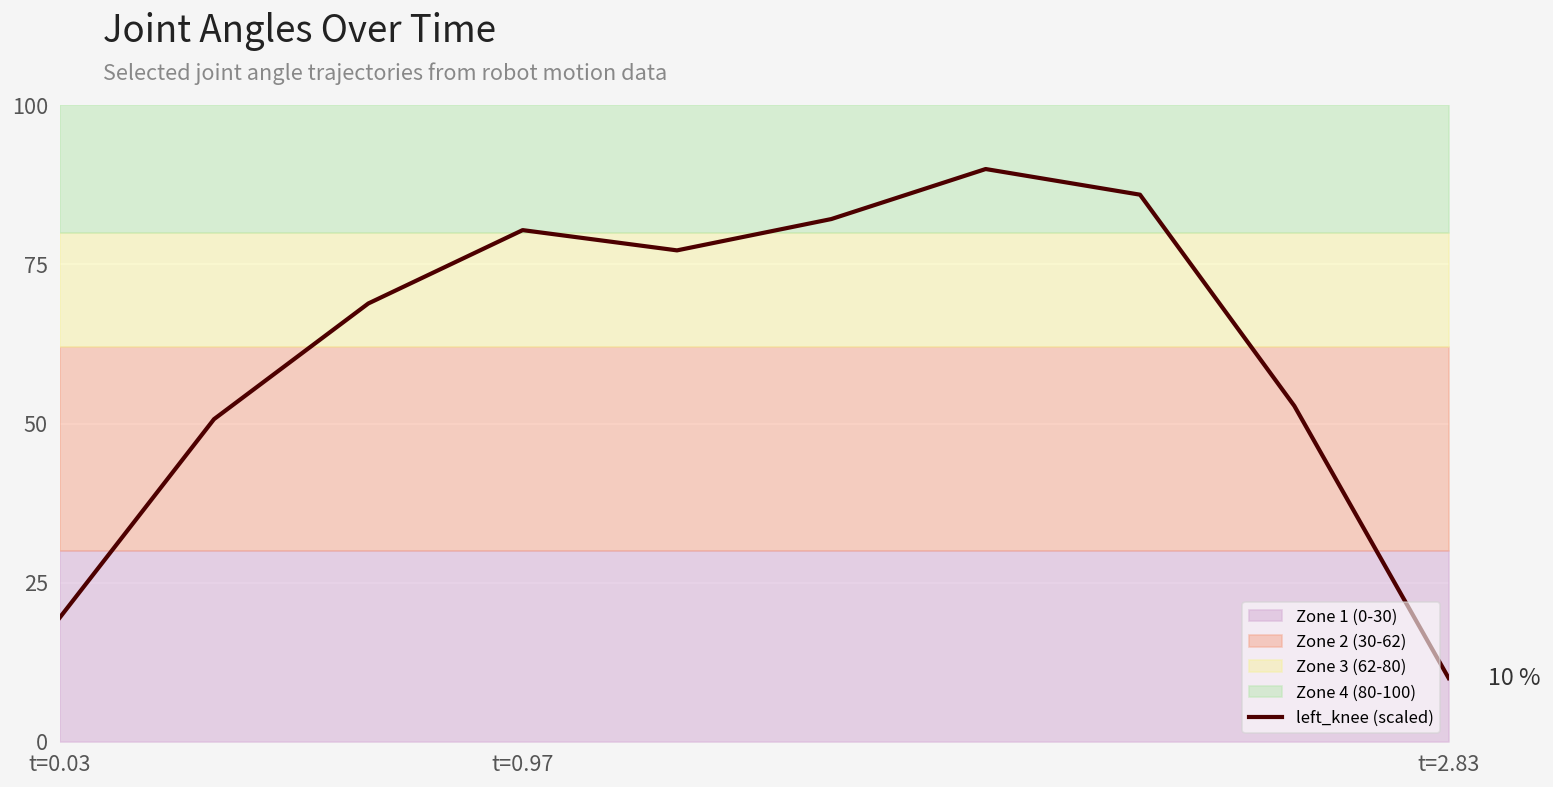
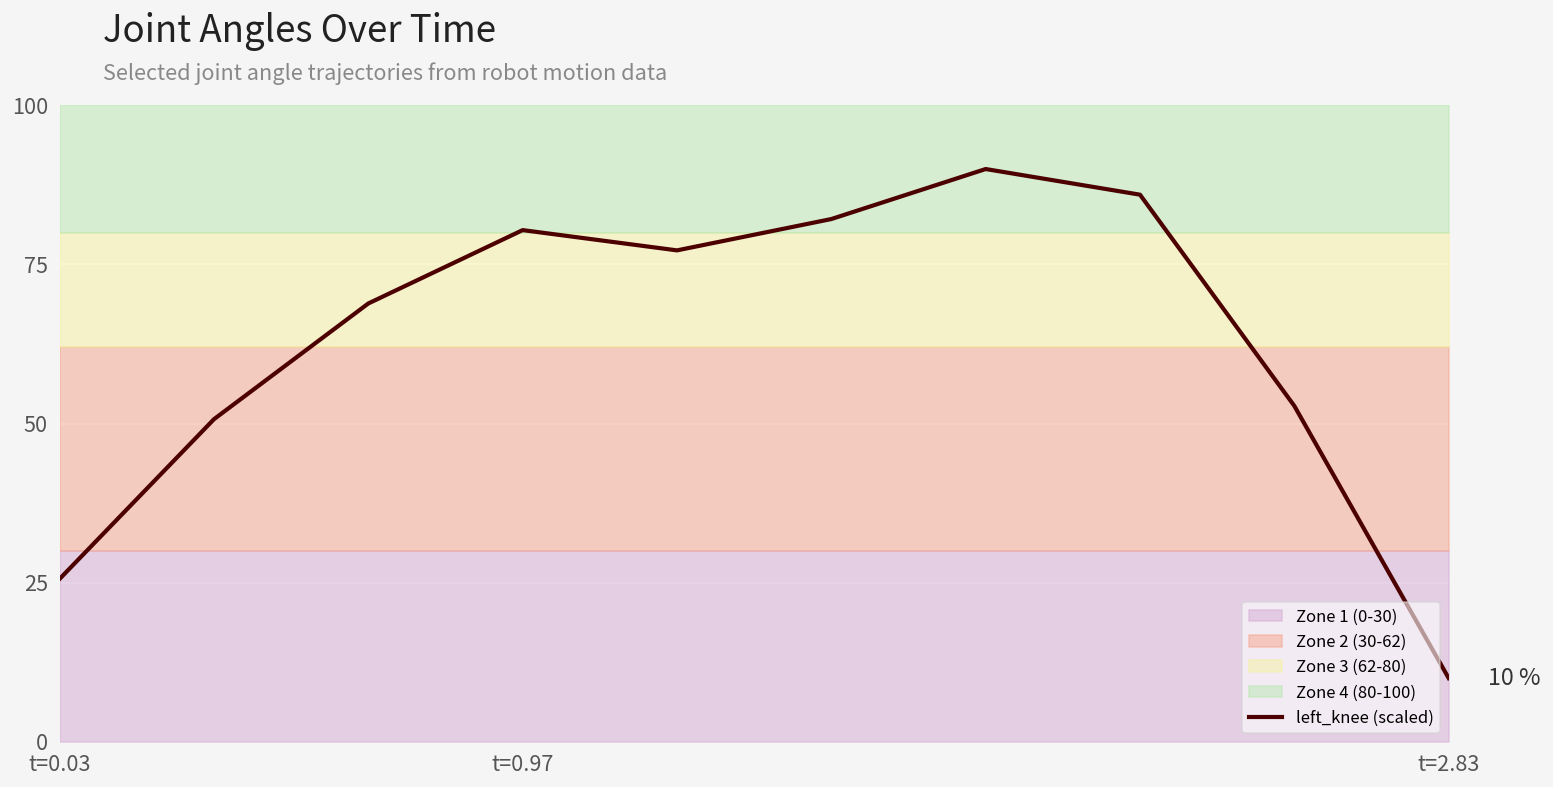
  {
    "left_knee (scaled)": {
-     "t=0.03": 19,
+     "t=0.03": 26,
      "t=2.83": 10
    }
  }
